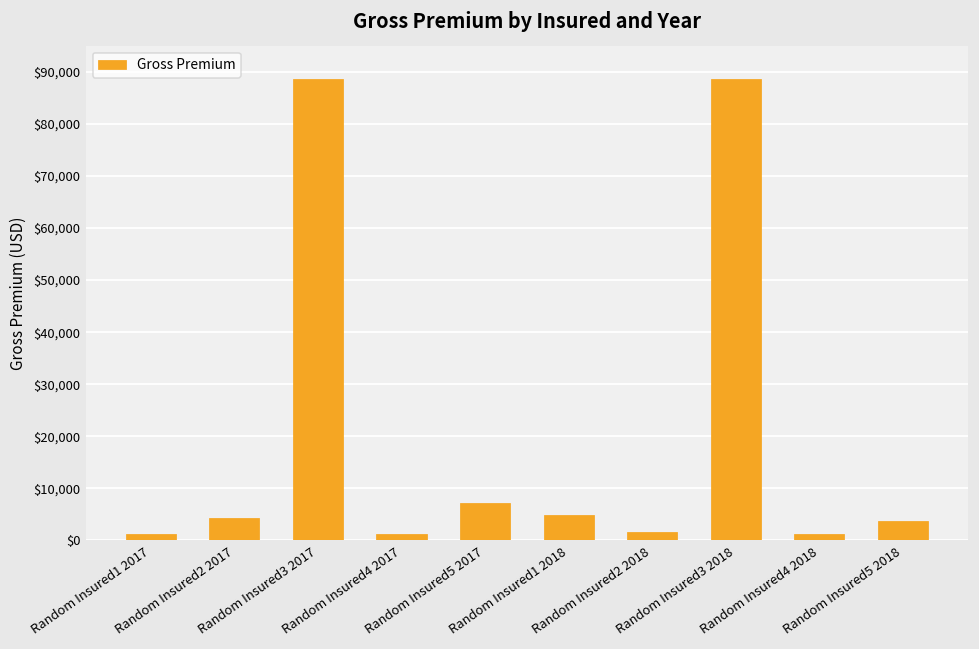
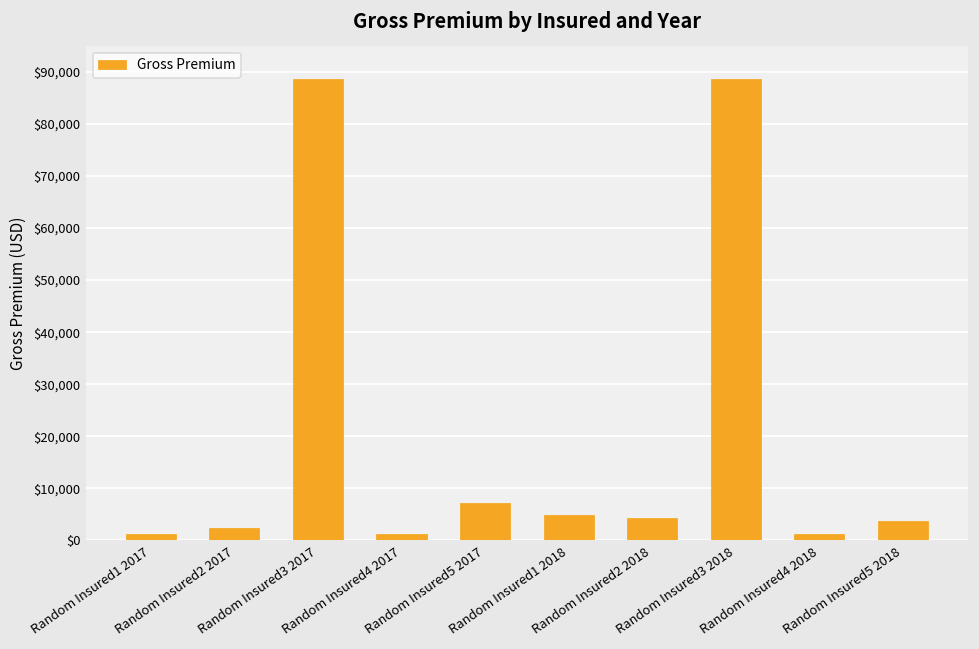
  {
    "Random Insured1 2017": "$1,000",
-   "Random Insured2 2017": "$4,000",
+   "Random Insured2 2017": "$2,000",
    "Random Insured3 2017": "$89,000",
    "Random Insured4 2017": "$1,000",
    "Random Insured5 2017": "$7,000",
    "Random Insured1 2018": "$5,000",
-   "Random Insured2 2018": "$2,000",
+   "Random Insured2 2018": "$4,000",
    "Random Insured3 2018": "$89,000",
    "Random Insured4 2018": "$1,000",
    "Random Insured5 2018": "$4,000"
  }
